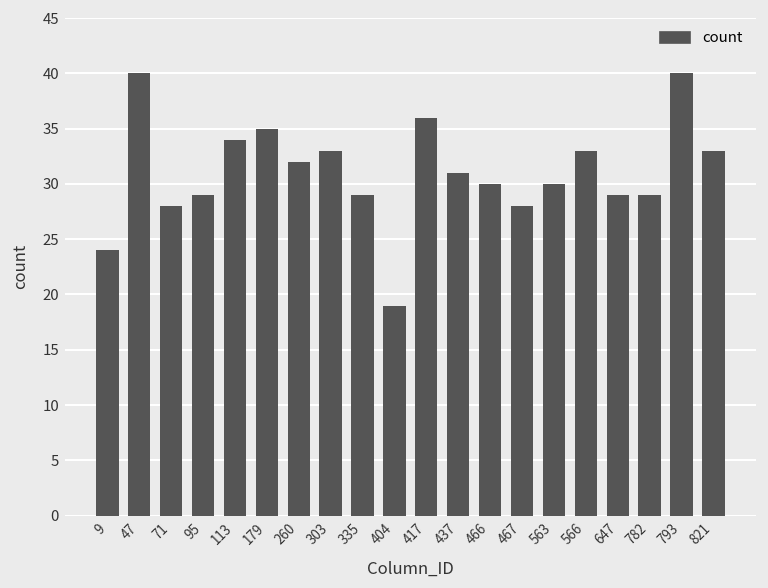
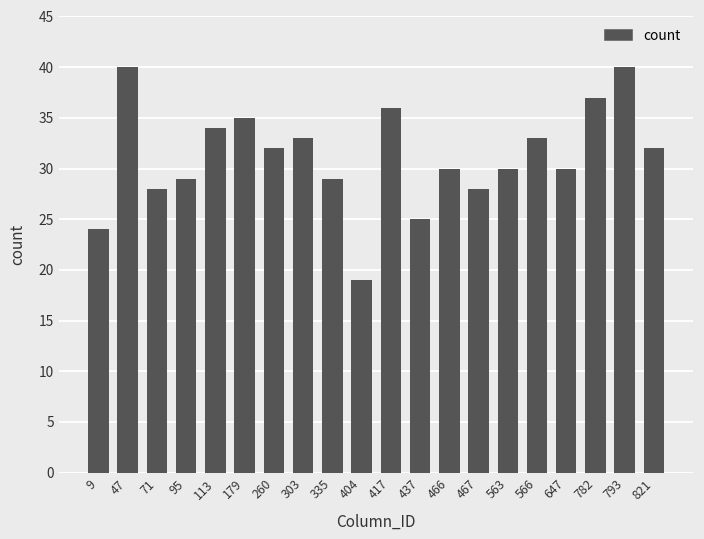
  {
    "9": 24,
    "47": 40,
    "71": 28,
    "95": 29,
    "113": 34,
    "179": 35,
    "260": 32,
    "303": 33,
    "335": 29,
    "404": 19,
    "417": 36,
-   "437": 31,
+   "437": 25,
    "466": 30,
    "467": 28,
    "563": 30,
    "566": 33,
-   "647": 29,
-   "782": 29,
+   "647": 30,
+   "782": 37,
    "793": 40,
-   "821": 33
+   "821": 32
  }
